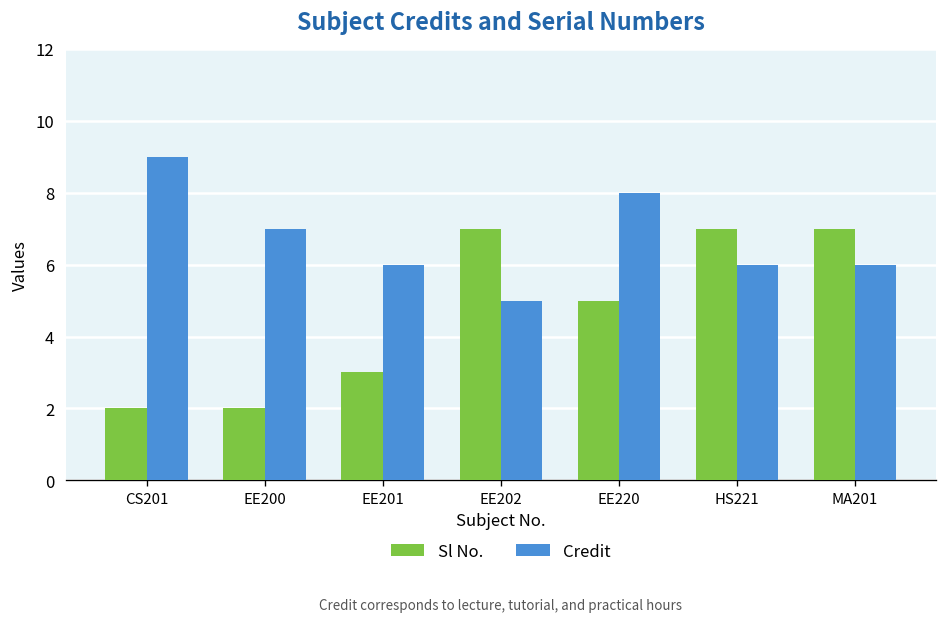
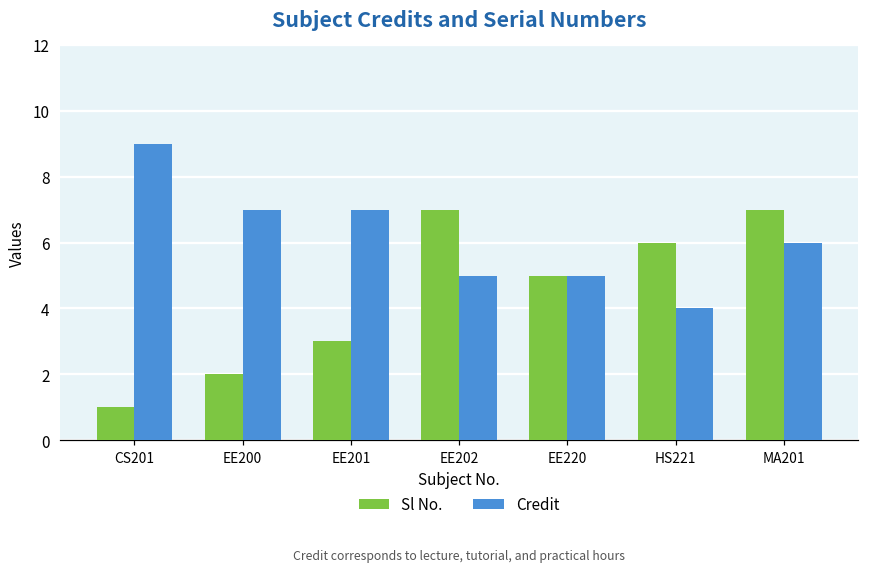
  {
    "Sl No.": {
-     "CS201": 2,
+     "CS201": 1,
      "EE200": 2,
      "EE201": 3,
      "EE202": 7,
      "EE220": 5,
-     "HS221": 7,
+     "HS221": 6,
      "MA201": 7
    },
    "Credit": {
      "CS201": 9,
      "EE200": 7,
-     "EE201": 6,
+     "EE201": 7,
      "EE202": 5,
-     "EE220": 8,
-     "HS221": 6,
+     "EE220": 5,
+     "HS221": 4,
      "MA201": 6
    }
  }
